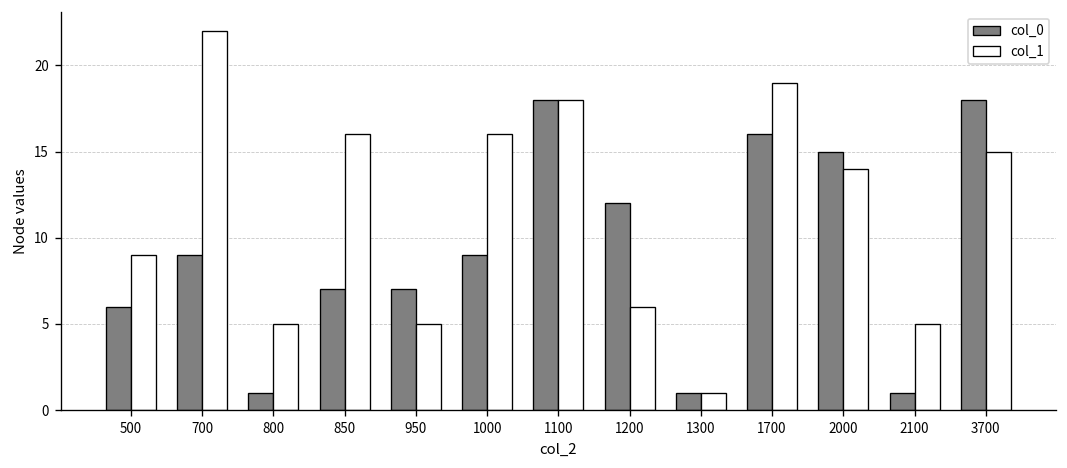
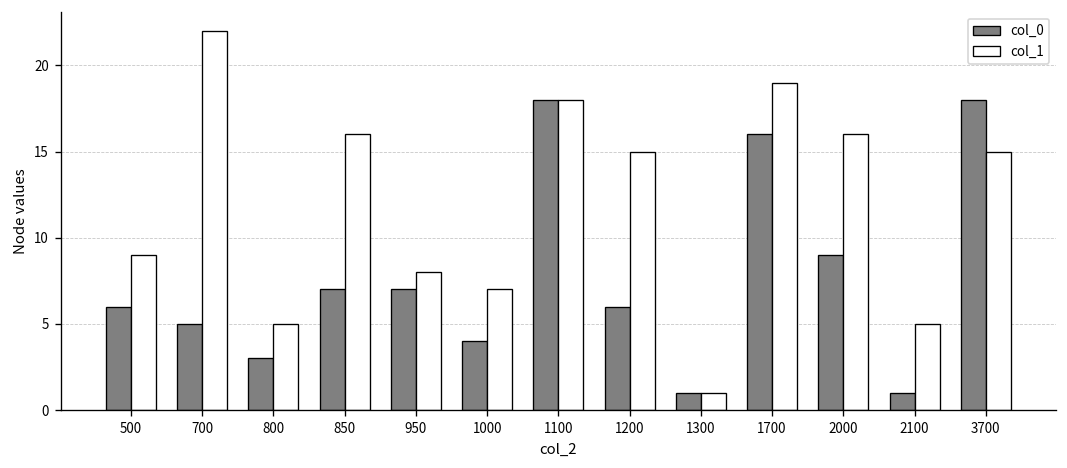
  {
    "col_0": {
      "500": 6,
-     "700": 9,
-     "800": 1,
+     "700": 5,
+     "800": 3,
      "850": 7,
      "950": 7,
-     "1000": 9,
+     "1000": 4,
      "1100": 18,
-     "1200": 12,
+     "1200": 6,
      "1300": 1,
      "1700": 16,
-     "2000": 15,
+     "2000": 9,
      "2100": 1,
      "3700": 18
    },
    "col_1": {
      "500": 9,
      "700": 22,
      "800": 5,
      "850": 16,
-     "950": 5,
-     "1000": 16,
+     "950": 8,
+     "1000": 7,
      "1100": 18,
-     "1200": 6,
+     "1200": 15,
      "1300": 1,
      "1700": 19,
-     "2000": 14,
+     "2000": 16,
      "2100": 5,
      "3700": 15
    }
  }
